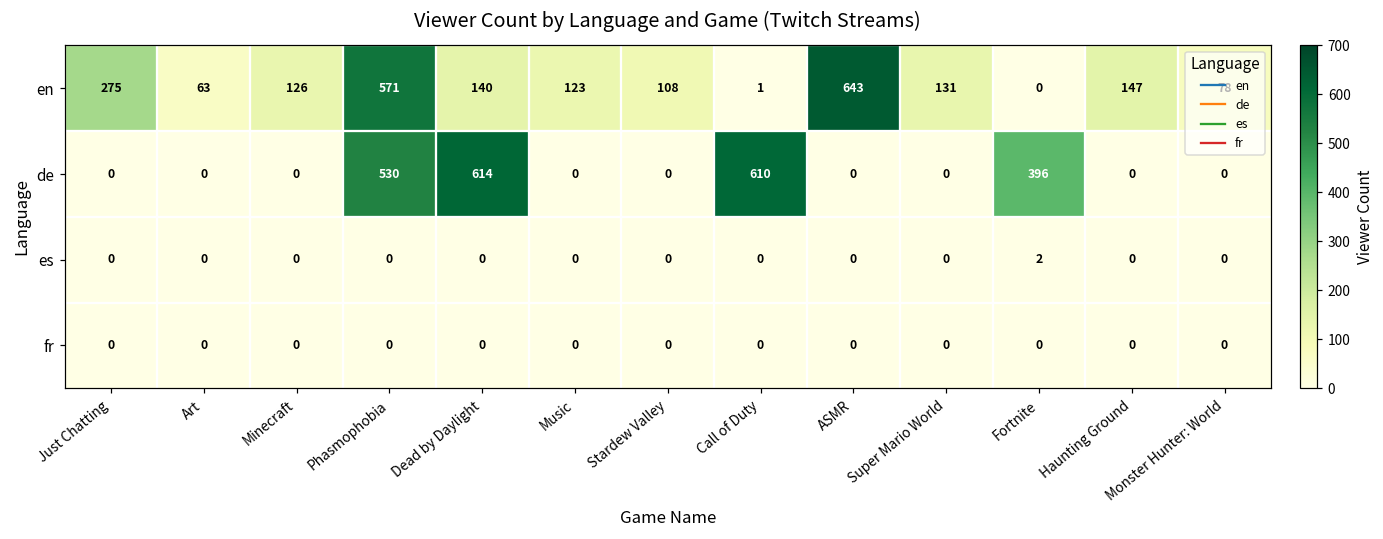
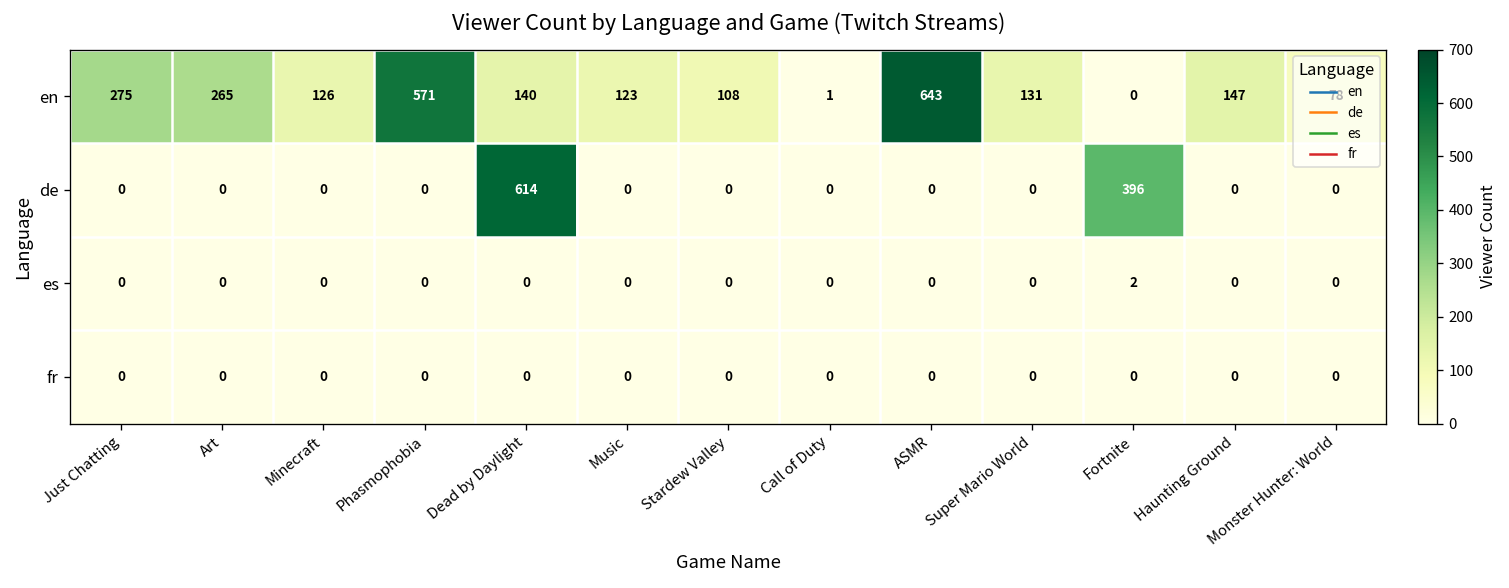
  {
    "en": {
      "Just Chatting": 275,
-     "Art": 63,
+     "Art": 265,
      "Minecraft": 126,
      "Phasmophobia": 571,
      "Dead by Daylight": 140,
      "Music": 123,
      "Stardew Valley": 108,
      "Call of Duty": 1,
      "ASMR": 643,
      "Super Mario World": 131,
      "Fortnite": 0,
      "Haunting Ground": 147
    },
    "de": {
      "Just Chatting": 0,
      "Art": 0,
      "Minecraft": 0,
-     "Phasmophobia": 530,
+     "Phasmophobia": 0,
      "Dead by Daylight": 614,
      "Music": 0,
      "Stardew Valley": 0,
-     "Call of Duty": 610,
+     "Call of Duty": 0,
      "ASMR": 0,
      "Super Mario World": 0,
      "Fortnite": 396,
      "Haunting Ground": 0,
      "Monster Hunter: World": 0
    },
    "es": {
      "Just Chatting": 0,
      "Art": 0,
      "Minecraft": 0,
      "Phasmophobia": 0,
      "Dead by Daylight": 0,
      "Music": 0,
      "Stardew Valley": 0,
      "Call of Duty": 0,
      "ASMR": 0,
      "Super Mario World": 0,
      "Fortnite": 2,
      "Haunting Ground": 0,
      "Monster Hunter: World": 0
    },
    "fr": {
      "Just Chatting": 0,
      "Art": 0,
      "Minecraft": 0,
      "Phasmophobia": 0,
      "Dead by Daylight": 0,
      "Music": 0,
      "Stardew Valley": 0,
      "Call of Duty": 0,
      "ASMR": 0,
      "Super Mario World": 0,
      "Fortnite": 0,
      "Haunting Ground": 0,
      "Monster Hunter: World": 0
    }
  }
